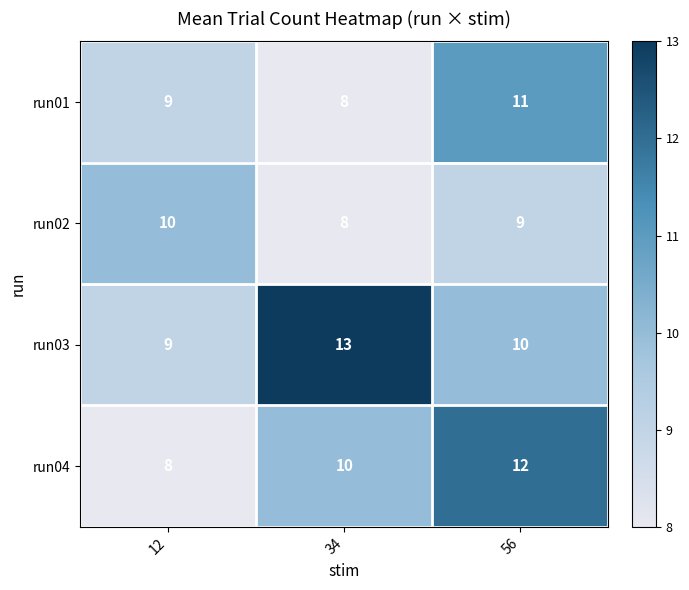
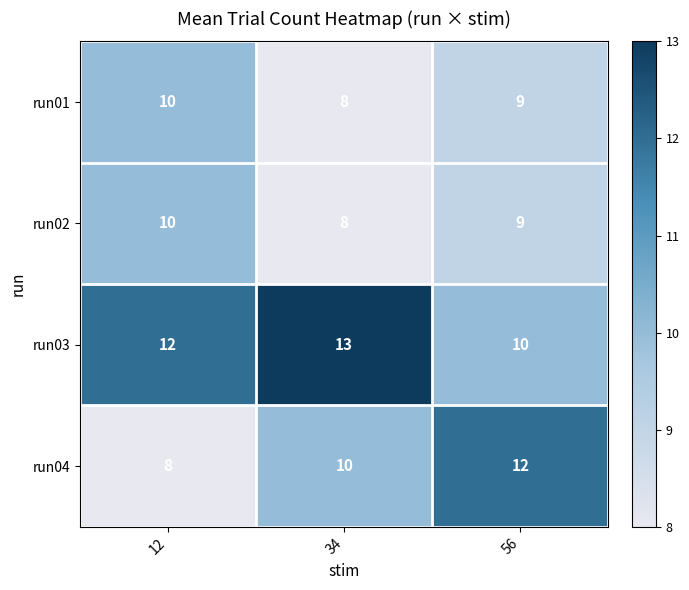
  {
    "run01": {
-     "12": 9,
-     "56": 11
+     "12": 10,
+     "56": 9
    },
    "run02": {
      "12": 10,
      "56": 9
    },
    "run03": {
-     "12": 9,
+     "12": 12,
      "34": 13,
      "56": 10
    },
    "run04": {
      "34": 10,
      "56": 12
    }
  }
